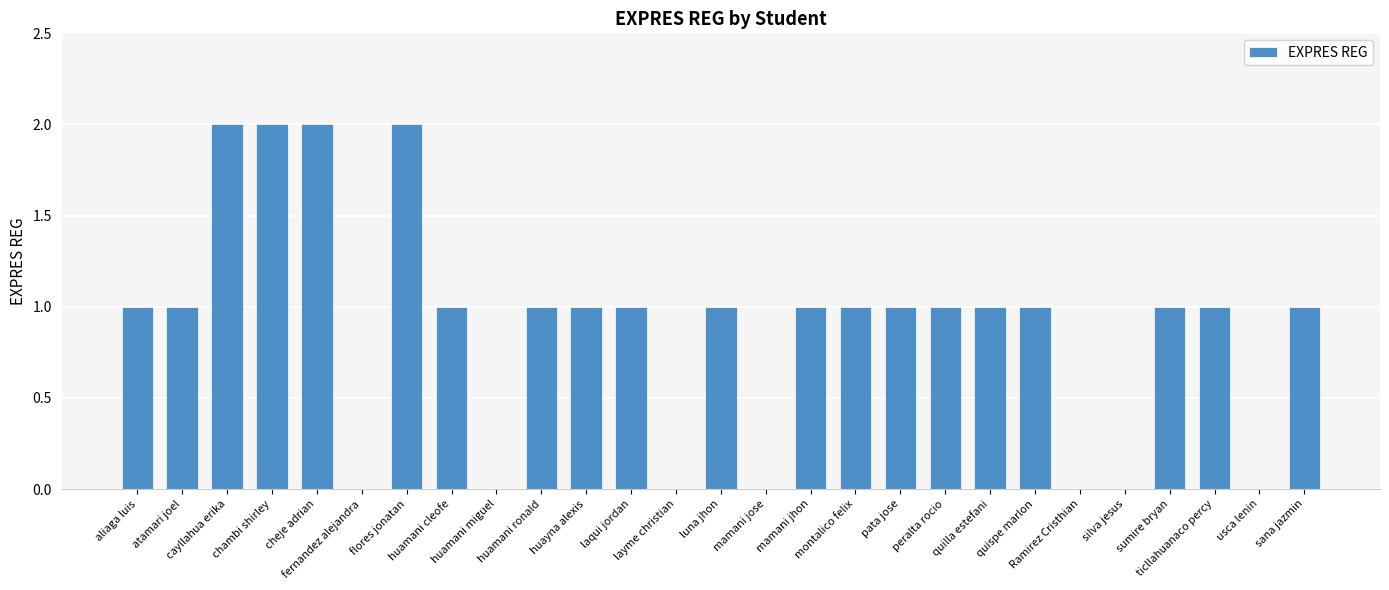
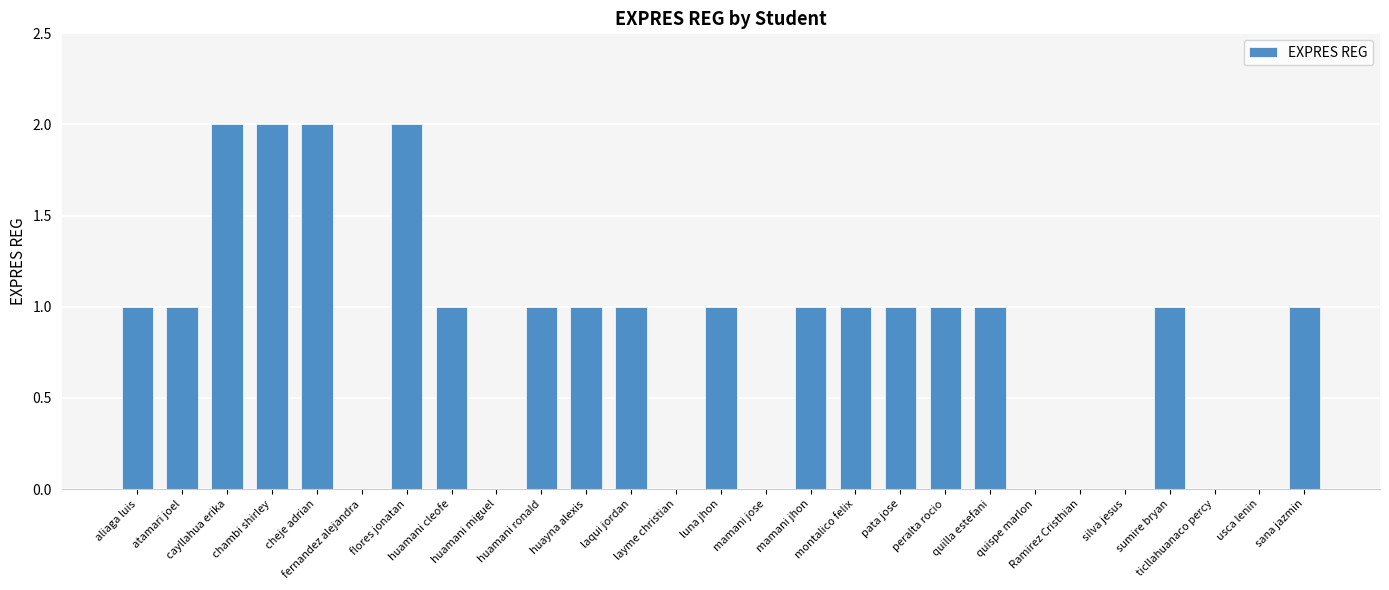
  {
    "aliaga luis": 1,
    "atamari joel": 1,
    "cayllahua erika": 2,
    "chambi shirley": 2,
    "cheje adrian": 2,
    "fernandez alejandra": 0,
    "flores jonatan": 2,
    "huamani cleofe": 1,
    "huamani miguel": 0,
    "huamani ronald": 1,
    "huayna alexis": 1,
    "laqui jordan": 1,
    "layme christian": 0,
    "luna jhon": 1,
    "mamani jose": 0,
    "mamani jhon": 1,
    "montalico felix": 1,
    "pata jose": 1,
    "peralta rocio": 1,
    "quilla estefani": 1,
-   "quispe marlon": 1,
+   "quispe marlon": 0,
    "Ramirez Cristhian": 0,
    "silva jesus": 0,
    "sumire bryan": 1,
-   "ticllahuanaco percy": 1,
+   "ticllahuanaco percy": 0,
    "usca lenin": 0,
    "sana jazmin": 1
  }
